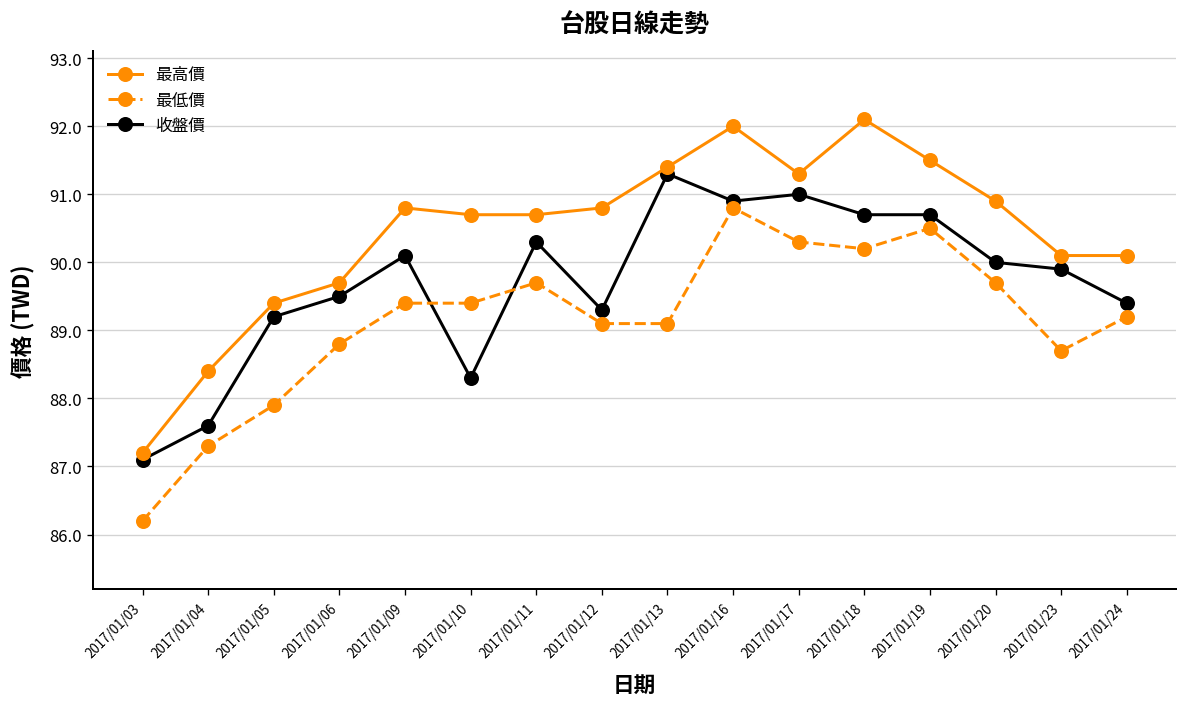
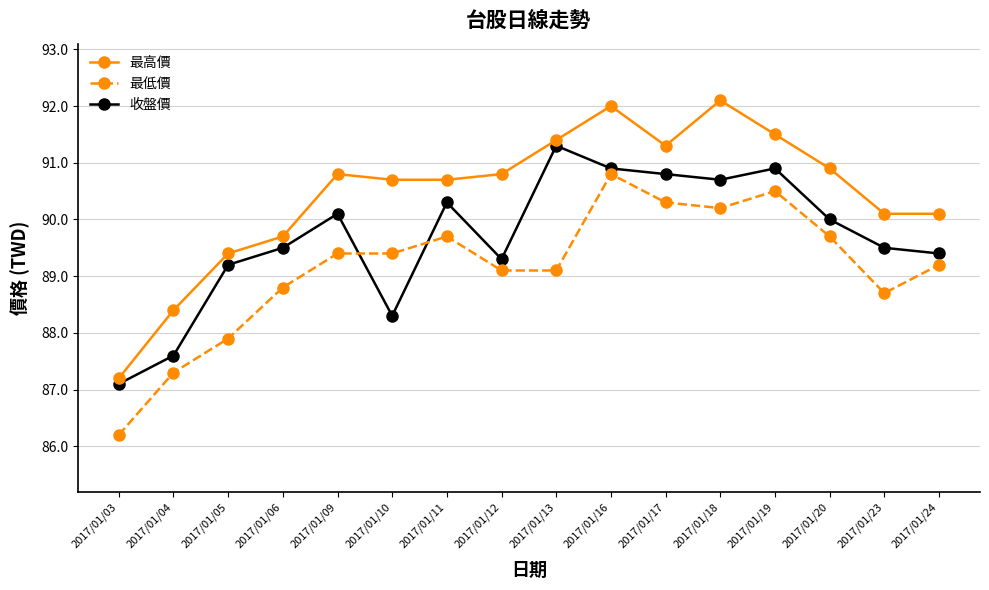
  {
    "收盤價": {
      "2017/01/03": 87.1,
      "2017/01/04": 87.6,
      "2017/01/05": 89.2,
      "2017/01/06": 89.5,
      "2017/01/09": 90.1,
      "2017/01/10": 88.3,
      "2017/01/11": 90.3,
      "2017/01/12": 89.3,
      "2017/01/13": 91.3,
      "2017/01/16": 90.9,
-     "2017/01/17": 91.0,
+     "2017/01/17": 90.8,
      "2017/01/18": 90.7,
-     "2017/01/19": 90.7,
+     "2017/01/19": 90.9,
      "2017/01/20": 90.0,
-     "2017/01/23": 89.9,
+     "2017/01/23": 89.5,
      "2017/01/24": 89.4
    }
  }
